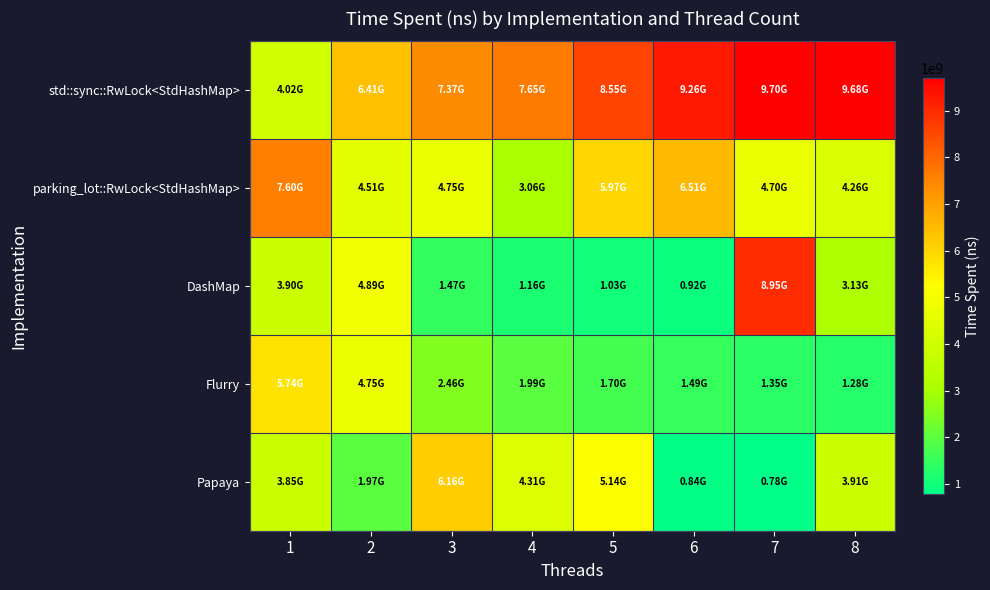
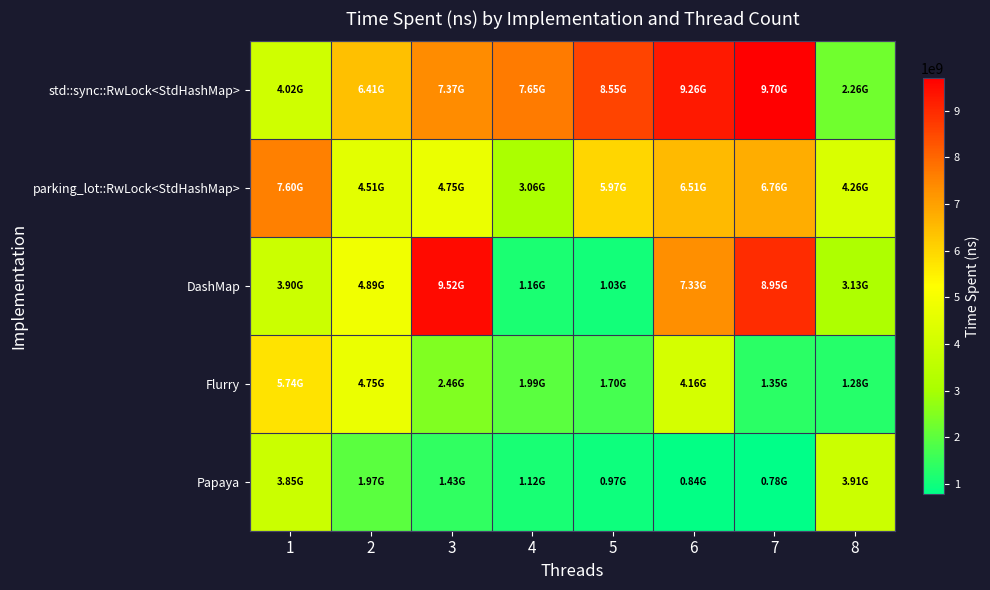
  {
    "std::sync::RwLock<StdHashMap>": {
      "1": "4.02G",
      "2": "6.41G",
      "3": "7.37G",
      "4": "7.65G",
      "5": "8.55G",
      "6": "9.26G",
      "7": "9.70G",
-     "8": "9.68G"
+     "8": "2.26G"
    },
    "parking_lot::RwLock<StdHashMap>": {
      "1": "7.60G",
      "2": "4.51G",
      "3": "4.75G",
      "4": "3.06G",
      "5": "5.97G",
      "6": "6.51G",
-     "7": "4.70G",
+     "7": "6.76G",
      "8": "4.26G"
    },
    "DashMap": {
      "1": "3.90G",
      "2": "4.89G",
-     "3": "1.47G",
+     "3": "9.52G",
      "4": "1.16G",
      "5": "1.03G",
-     "6": "0.92G",
+     "6": "7.33G",
      "7": "8.95G",
      "8": "3.13G"
    },
    "Flurry": {
      "1": "5.74G",
      "2": "4.75G",
      "3": "2.46G",
      "4": "1.99G",
      "5": "1.70G",
-     "6": "1.49G",
+     "6": "4.16G",
      "7": "1.35G",
      "8": "1.28G"
    },
    "Papaya": {
      "1": "3.85G",
      "2": "1.97G",
-     "3": "6.16G",
-     "4": "4.31G",
-     "5": "5.14G",
+     "3": "1.43G",
+     "4": "1.12G",
+     "5": "0.97G",
      "6": "0.84G",
      "7": "0.78G",
      "8": "3.91G"
    }
  }
